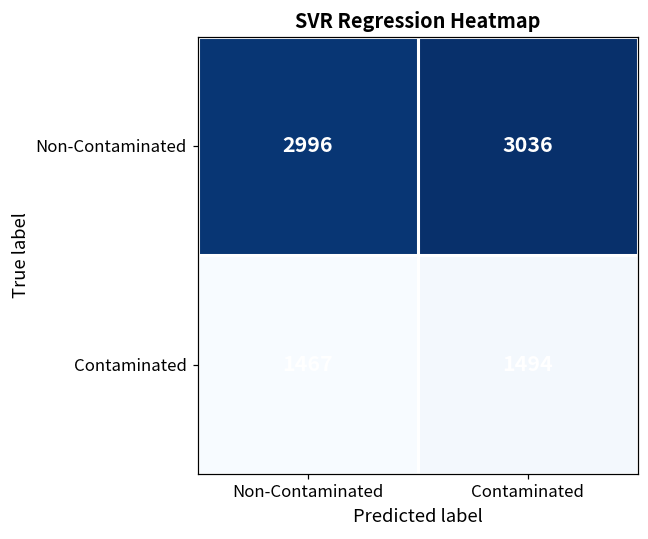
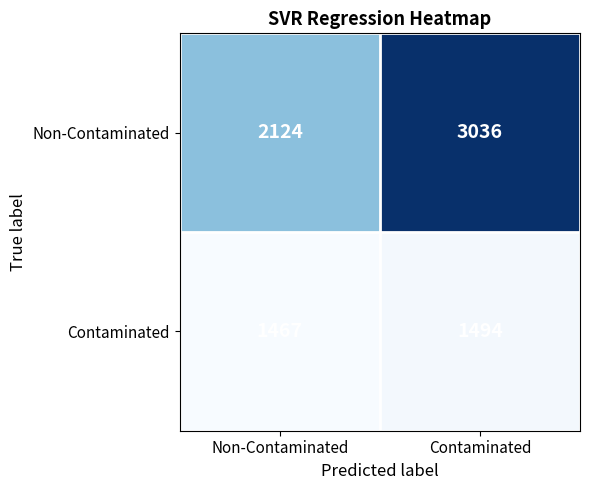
  {
    "Non-Contaminated": {
-     "Non-Contaminated": 2996,
+     "Non-Contaminated": 2124,
      "Contaminated": 3036
    }
  }
